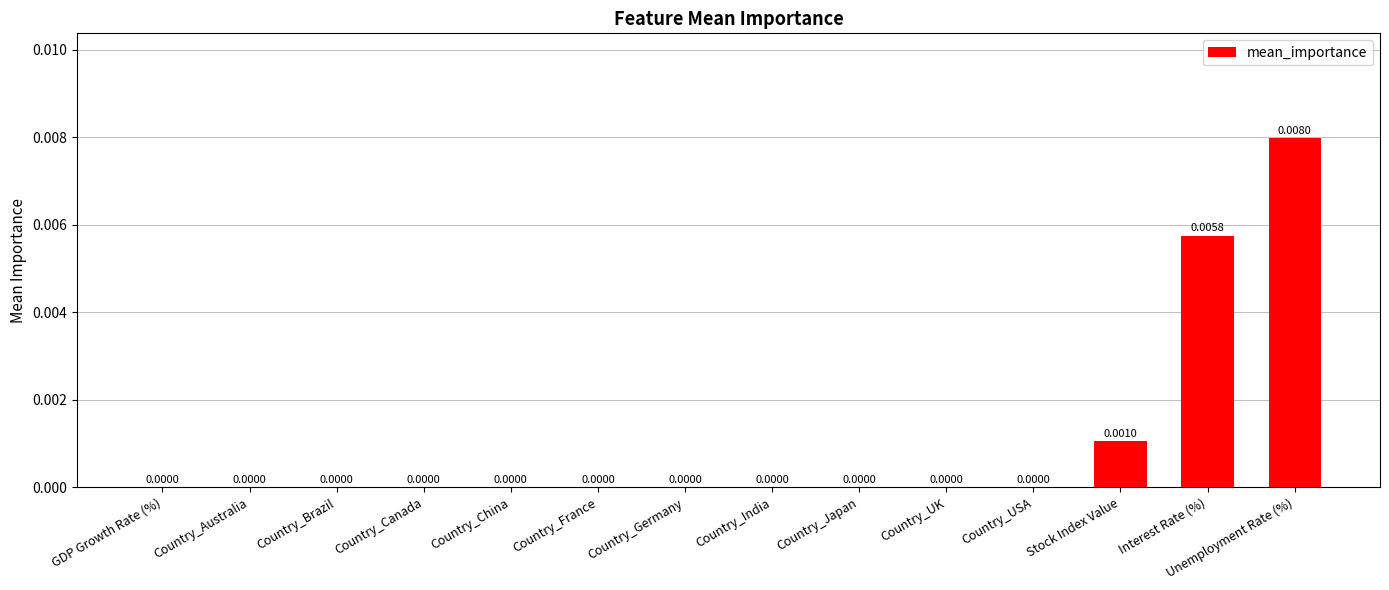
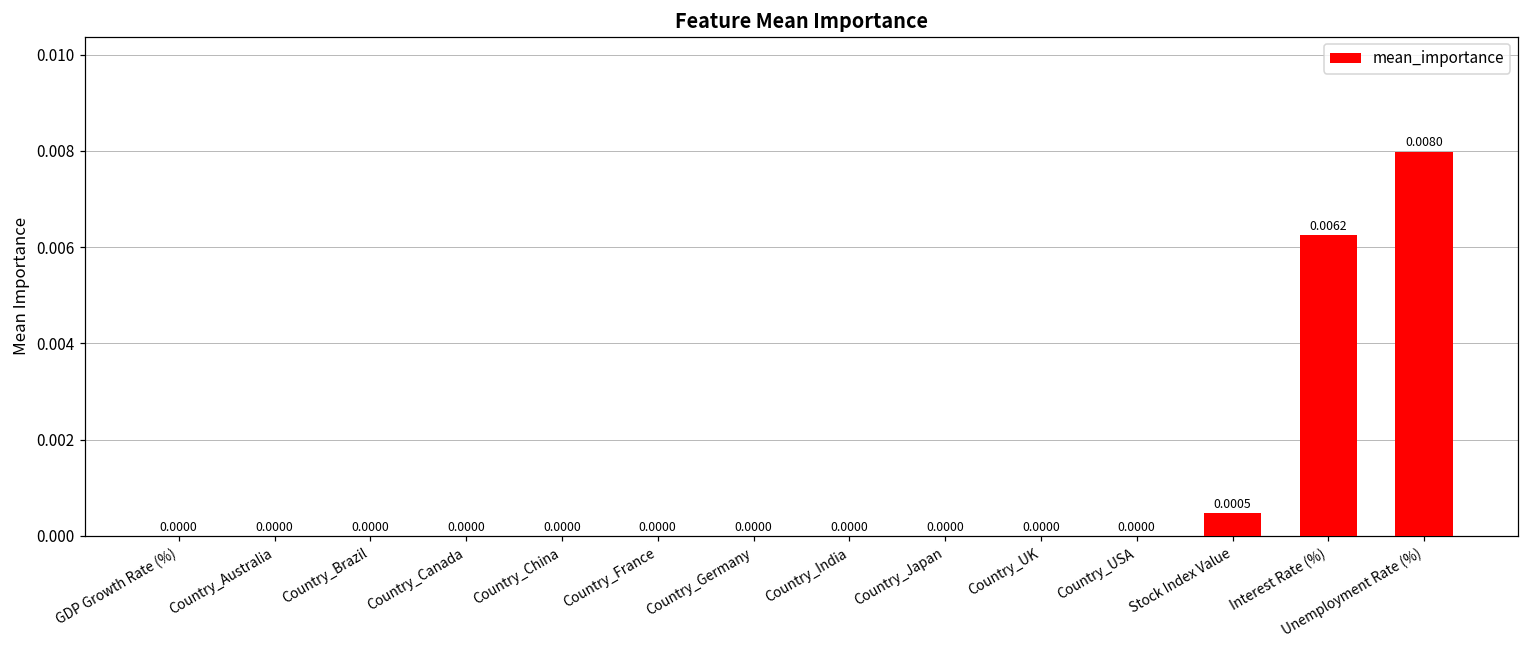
  {
    "GDP Growth Rate (%)": 0.0000,
    "Country_Australia": 0.0000,
    "Country_Brazil": 0.0000,
    "Country_Canada": 0.0000,
    "Country_China": 0.0000,
    "Country_France": 0.0000,
    "Country_Germany": 0.0000,
    "Country_India": 0.0000,
    "Country_Japan": 0.0000,
    "Country_UK": 0.0000,
    "Country_USA": 0.0000,
-   "Stock Index Value": 0.0010,
-   "Interest Rate (%)": 0.0058,
+   "Stock Index Value": 0.0005,
+   "Interest Rate (%)": 0.0062,
    "Unemployment Rate (%)": 0.0080
  }
